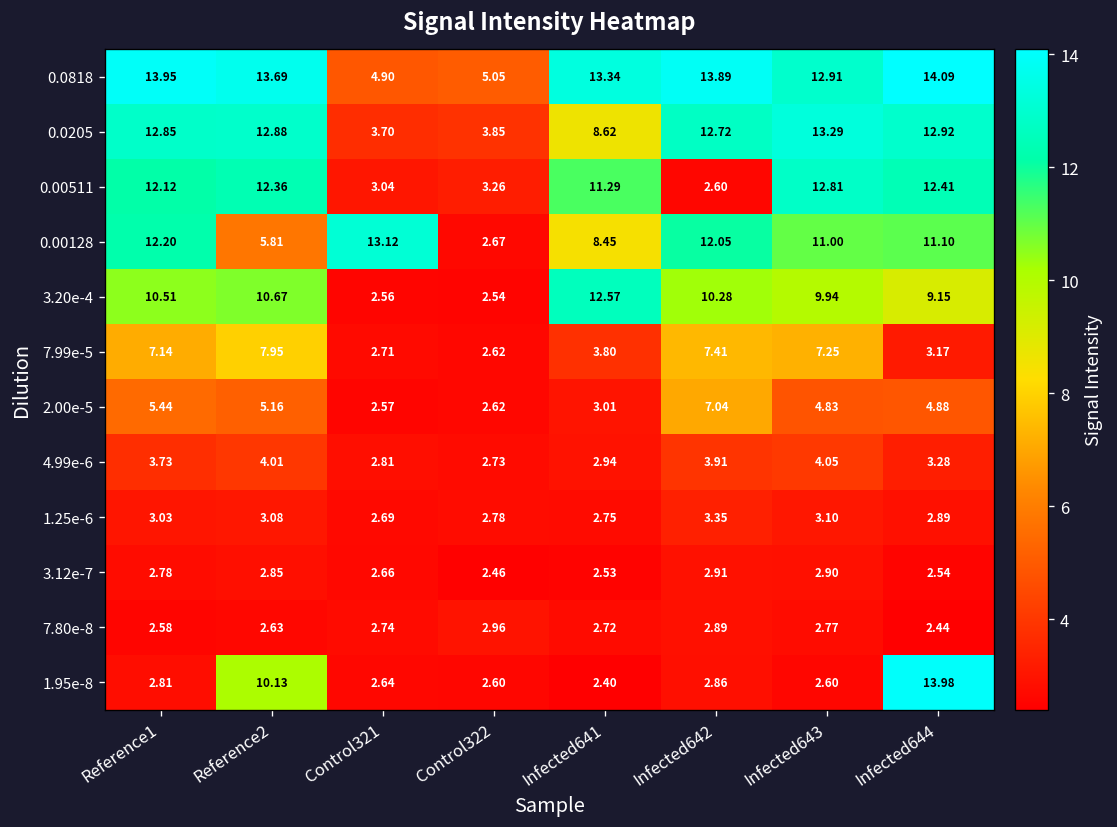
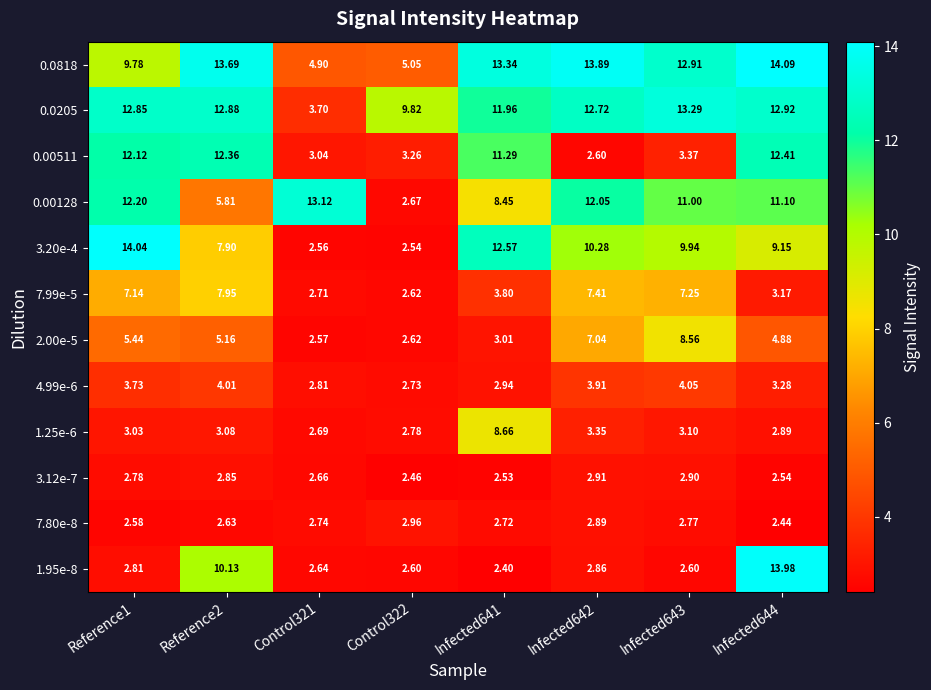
  {
    "0.0818": {
-     "Reference1": 13.95,
+     "Reference1": 9.78,
      "Reference2": 13.69,
      "Control321": 4.90,
      "Control322": 5.05,
      "Infected641": 13.34,
      "Infected642": 13.89,
      "Infected643": 12.91,
      "Infected644": 14.09
    },
    "0.0205": {
      "Reference1": 12.85,
      "Reference2": 12.88,
      "Control321": 3.70,
-     "Control322": 3.85,
-     "Infected641": 8.62,
+     "Control322": 9.82,
+     "Infected641": 11.96,
      "Infected642": 12.72,
      "Infected643": 13.29,
      "Infected644": 12.92
    },
    "0.00511": {
      "Reference1": 12.12,
      "Reference2": 12.36,
      "Control321": 3.04,
      "Control322": 3.26,
      "Infected641": 11.29,
      "Infected642": 2.60,
-     "Infected643": 12.81,
+     "Infected643": 3.37,
      "Infected644": 12.41
    },
    "0.00128": {
      "Reference1": 12.20,
      "Reference2": 5.81,
      "Control321": 13.12,
      "Control322": 2.67,
      "Infected641": 8.45,
      "Infected642": 12.05,
      "Infected643": 11.00,
      "Infected644": 11.10
    },
    "3.20e-4": {
-     "Reference1": 10.51,
-     "Reference2": 10.67,
+     "Reference1": 14.04,
+     "Reference2": 7.90,
      "Control321": 2.56,
      "Control322": 2.54,
      "Infected641": 12.57,
      "Infected642": 10.28,
      "Infected643": 9.94,
      "Infected644": 9.15
    },
    "7.99e-5": {
      "Reference1": 7.14,
      "Reference2": 7.95,
      "Control321": 2.71,
      "Control322": 2.62,
      "Infected641": 3.80,
      "Infected642": 7.41,
      "Infected643": 7.25,
      "Infected644": 3.17
    },
    "2.00e-5": {
      "Reference1": 5.44,
      "Reference2": 5.16,
      "Control321": 2.57,
      "Control322": 2.62,
      "Infected641": 3.01,
      "Infected642": 7.04,
-     "Infected643": 4.83,
+     "Infected643": 8.56,
      "Infected644": 4.88
    },
    "4.99e-6": {
      "Reference1": 3.73,
      "Reference2": 4.01,
      "Control321": 2.81,
      "Control322": 2.73,
      "Infected641": 2.94,
      "Infected642": 3.91,
      "Infected643": 4.05,
      "Infected644": 3.28
    },
    "1.25e-6": {
      "Reference1": 3.03,
      "Reference2": 3.08,
      "Control321": 2.69,
      "Control322": 2.78,
-     "Infected641": 2.75,
+     "Infected641": 8.66,
      "Infected642": 3.35,
      "Infected643": 3.10,
      "Infected644": 2.89
    },
    "3.12e-7": {
      "Reference1": 2.78,
      "Reference2": 2.85,
      "Control321": 2.66,
      "Control322": 2.46,
      "Infected641": 2.53,
      "Infected642": 2.91,
      "Infected643": 2.90,
      "Infected644": 2.54
    },
    "7.80e-8": {
      "Reference1": 2.58,
      "Reference2": 2.63,
      "Control321": 2.74,
      "Control322": 2.96,
      "Infected641": 2.72,
      "Infected642": 2.89,
      "Infected643": 2.77,
      "Infected644": 2.44
    },
    "1.95e-8": {
      "Reference1": 2.81,
      "Reference2": 10.13,
      "Control321": 2.64,
      "Control322": 2.60,
      "Infected641": 2.40,
      "Infected642": 2.86,
      "Infected643": 2.60,
      "Infected644": 13.98
    }
  }
